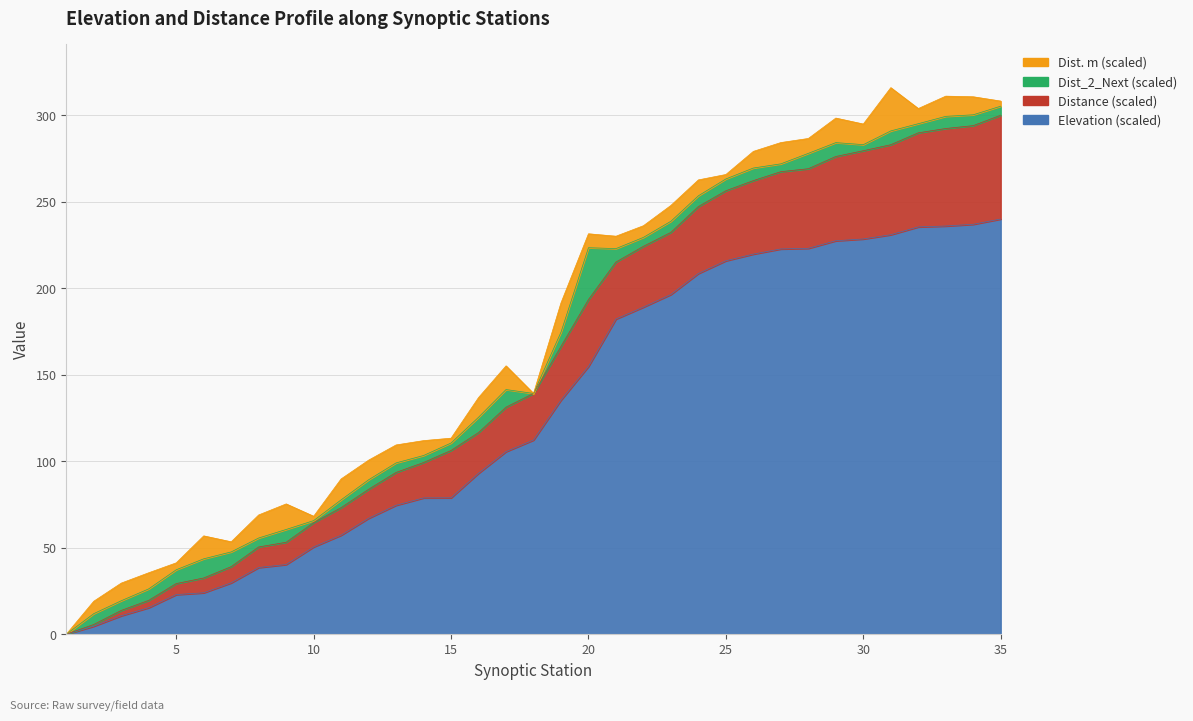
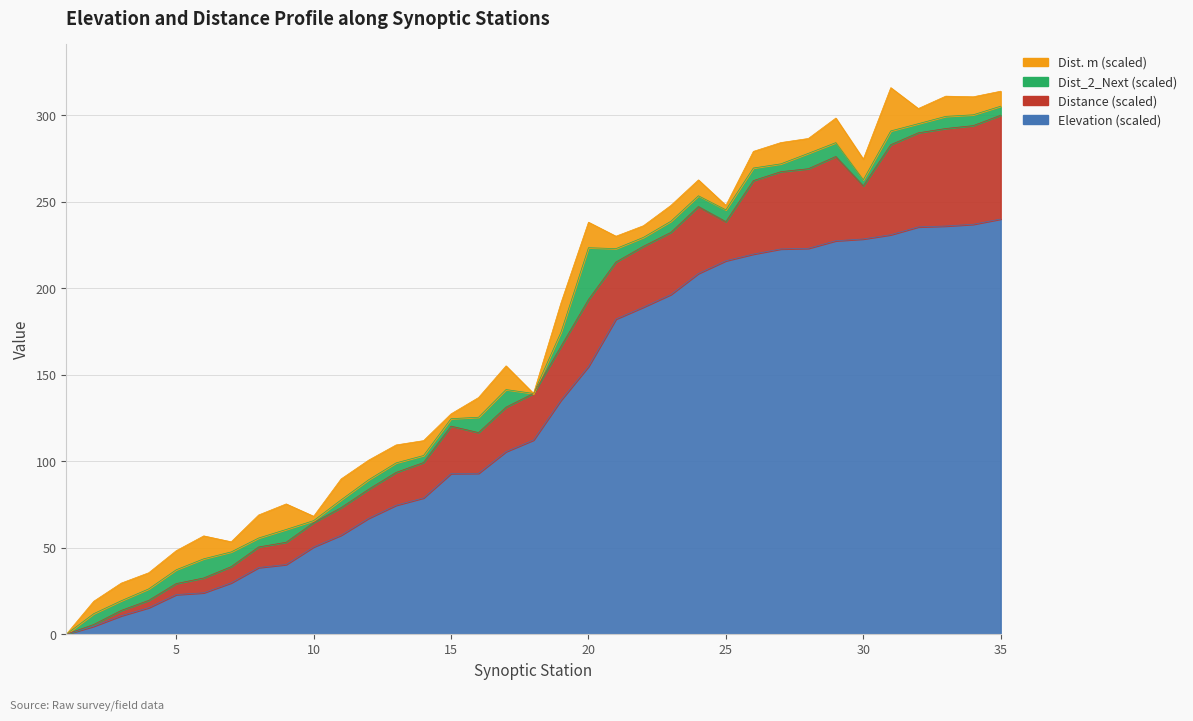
  {
    "Elevation (scaled)": {
      "5": 23,
      "10": 50,
-     "15": 79,
+     "15": 93,
      "20": 155,
      "25": 216,
      "30": 228,
      "35": 240
    },
    "Distance (scaled)": {
      "5": 6,
      "15": 27,
      "20": 39,
-     "25": 40,
-     "30": 51,
+     "25": 23,
+     "30": 31,
      "35": 60
    },
    "Dist_2_Next (scaled)": {
      "5": 8,
      "15": 4,
      "20": 30,
      "25": 7,
      "30": 4,
      "35": 5
    },
    "Dist. m (scaled)": {
-     "5": 4,
+     "5": 11,
      "10": 3,
      "15": 3,
-     "20": 8,
+     "20": 15,
      "25": 3,
      "30": 12,
-     "35": 3
+     "35": 9
    }
  }
